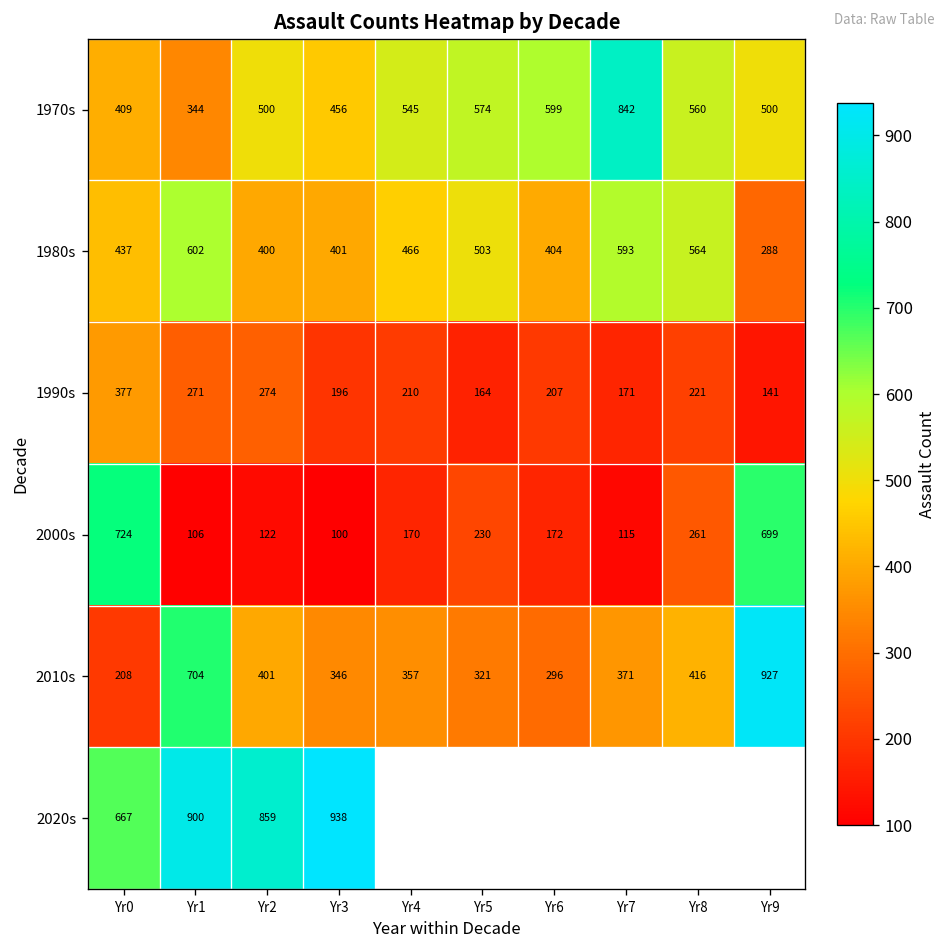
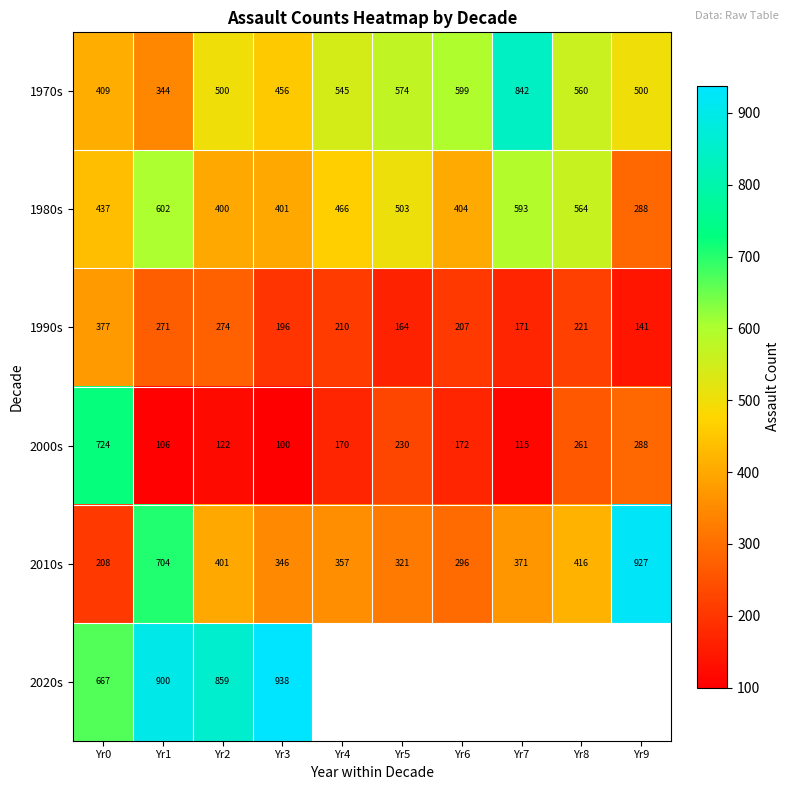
  {
    "1970s": {
      "Yr0": 409,
      "Yr1": 344,
      "Yr2": 500,
      "Yr3": 456,
      "Yr4": 545,
      "Yr5": 574,
      "Yr6": 599,
      "Yr7": 842,
      "Yr8": 560,
      "Yr9": 500
    },
    "1980s": {
      "Yr0": 437,
      "Yr1": 602,
      "Yr2": 400,
      "Yr3": 401,
      "Yr4": 466,
      "Yr5": 503,
      "Yr6": 404,
      "Yr7": 593,
      "Yr8": 564,
      "Yr9": 288
    },
    "1990s": {
      "Yr0": 377,
      "Yr1": 271,
      "Yr2": 274,
      "Yr3": 196,
      "Yr4": 210,
      "Yr5": 164,
      "Yr6": 207,
      "Yr7": 171,
      "Yr8": 221,
      "Yr9": 141
    },
    "2000s": {
      "Yr0": 724,
      "Yr1": 106,
      "Yr2": 122,
      "Yr3": 100,
      "Yr4": 170,
      "Yr5": 230,
      "Yr6": 172,
      "Yr7": 115,
      "Yr8": 261,
-     "Yr9": 699
+     "Yr9": 288
    },
    "2010s": {
      "Yr0": 208,
      "Yr1": 704,
      "Yr2": 401,
      "Yr3": 346,
      "Yr4": 357,
      "Yr5": 321,
      "Yr6": 296,
      "Yr7": 371,
      "Yr8": 416,
      "Yr9": 927
    },
    "2020s": {
      "Yr0": 667,
      "Yr1": 900,
      "Yr2": 859,
      "Yr3": 938
    }
  }
